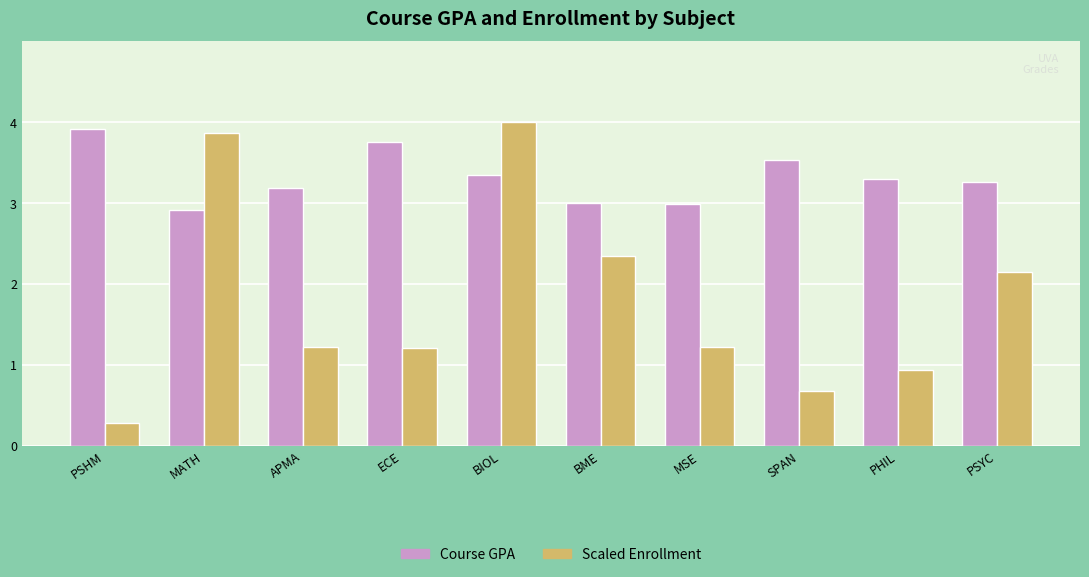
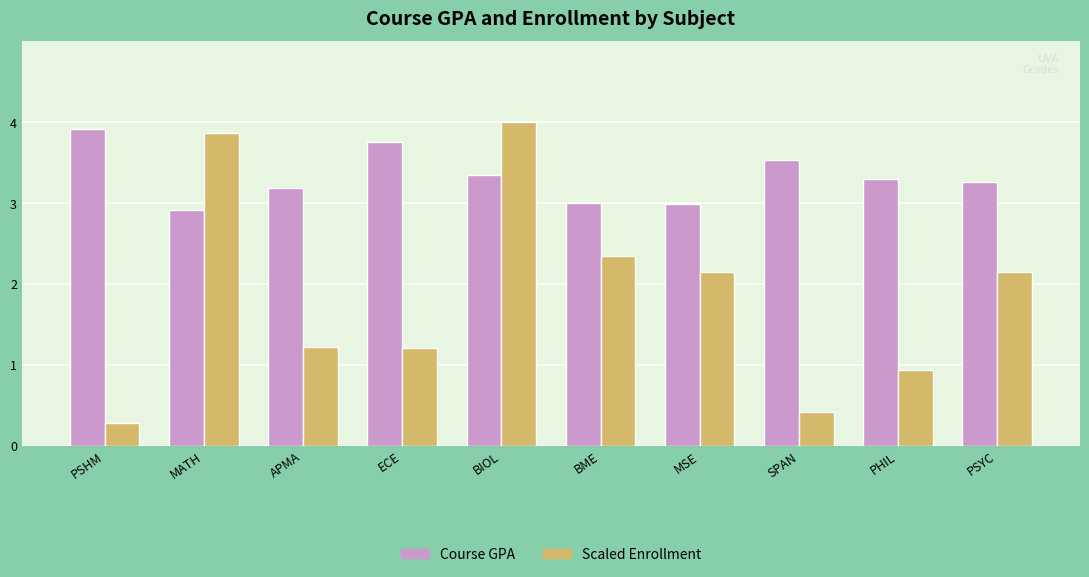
  {
    "Course GPA": {
      "PSHM": 3.9,
      "MATH": 2.9,
      "APMA": 3.2,
      "ECE": 3.8,
      "BIOL": 3.4,
      "BME": 3.0,
      "MSE": 3.0,
      "SPAN": 3.5,
      "PHIL": 3.3,
      "PSYC": 3.3
    },
    "Scaled Enrollment": {
      "PSHM": 0.3,
      "MATH": 3.9,
      "APMA": 1.2,
      "ECE": 1.2,
      "BIOL": 4.0,
      "BME": 2.3,
-     "MSE": 1.2,
-     "SPAN": 0.7,
+     "MSE": 2.2,
+     "SPAN": 0.4,
      "PHIL": 0.9,
      "PSYC": 2.2
    }
  }
